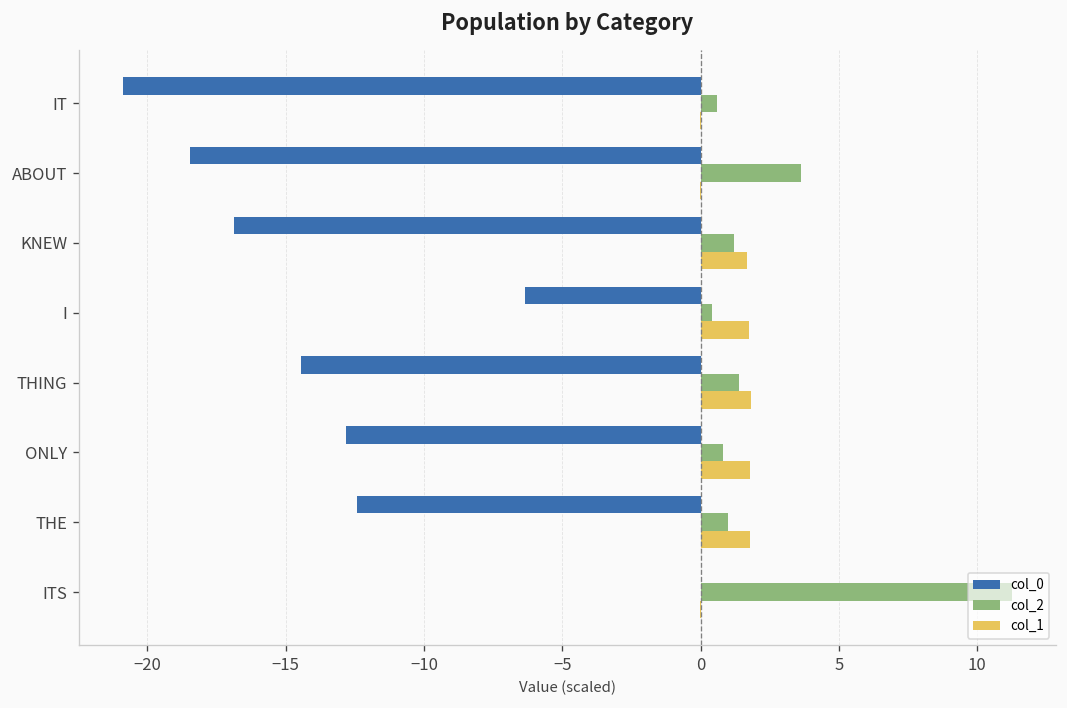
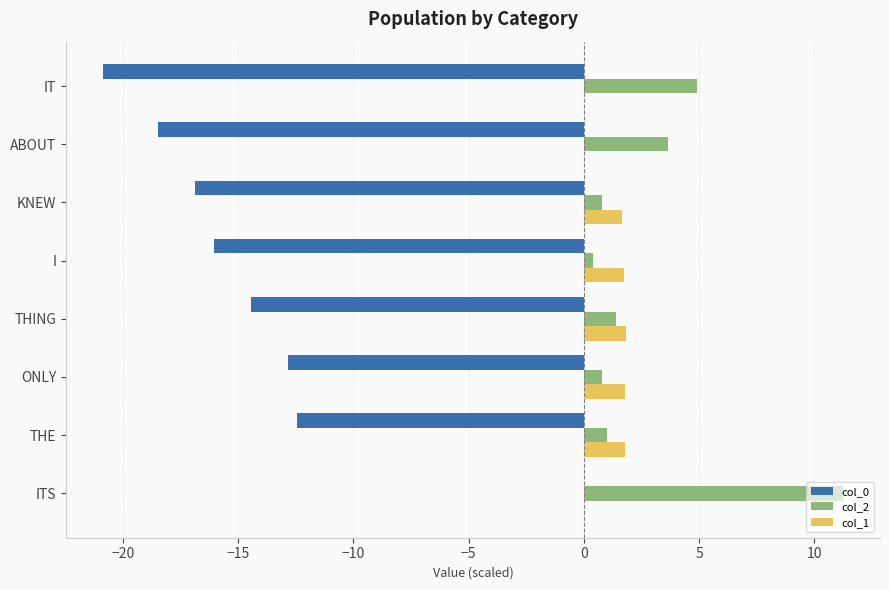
  {
    "col_0": {
      "IT": -20.9,
      "ABOUT": -18.5,
      "KNEW": -16.9,
-     "I": -6.3,
+     "I": -16.1,
      "THING": -14.5,
      "ONLY": -12.8,
      "THE": -12.4,
      "ITS": 0.0
    },
    "col_2": {
-     "IT": 0.6,
+     "IT": 4.9,
      "ABOUT": 3.6,
-     "KNEW": 1.2,
+     "KNEW": 0.8,
      "I": 0.4,
      "THING": 1.4,
      "ONLY": 0.8,
      "THE": 1.0
    },
    "col_1": {
      "KNEW": 1.7,
      "I": 1.7,
      "THING": 1.8,
      "ONLY": 1.8,
      "THE": 1.8
    }
  }
